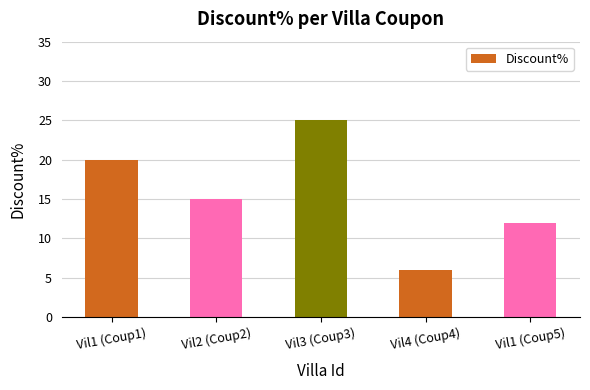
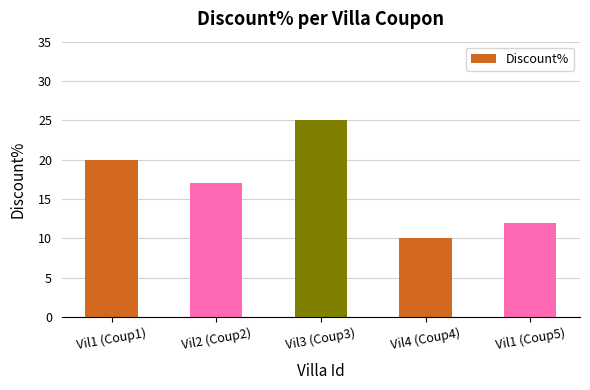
  {
    "Vil1 (Coup1)": 20,
-   "Vil2 (Coup2)": 15,
+   "Vil2 (Coup2)": 17,
    "Vil3 (Coup3)": 25,
-   "Vil4 (Coup4)": 6,
+   "Vil4 (Coup4)": 10,
    "Vil1 (Coup5)": 12
  }
